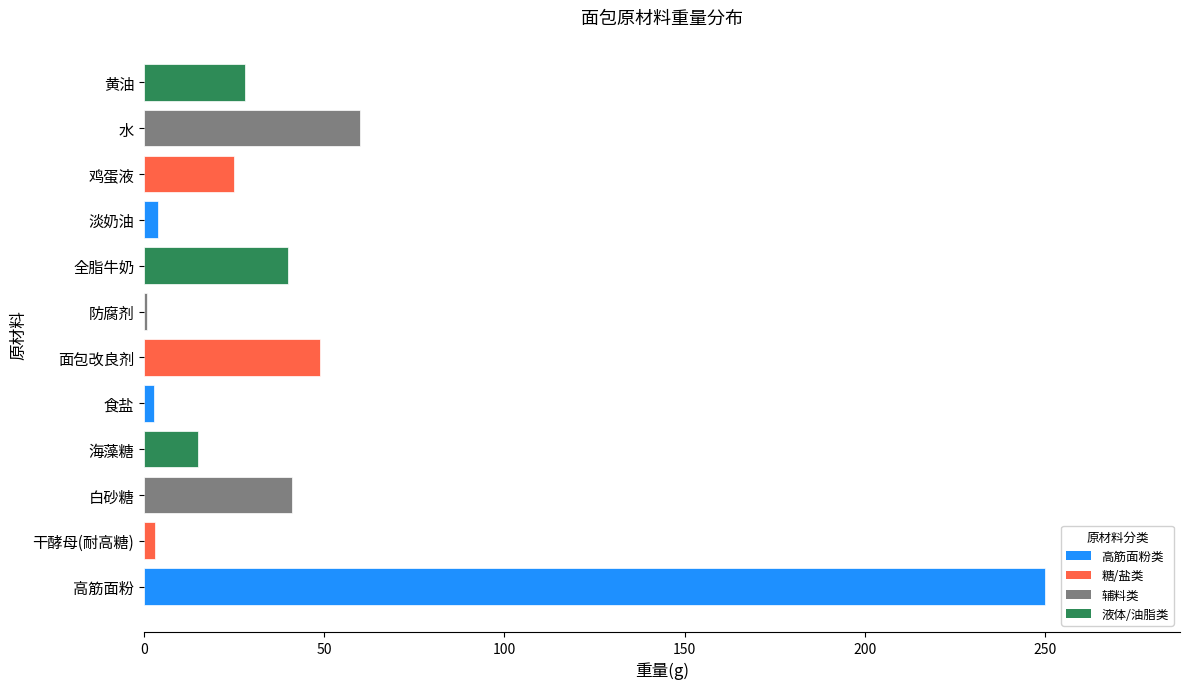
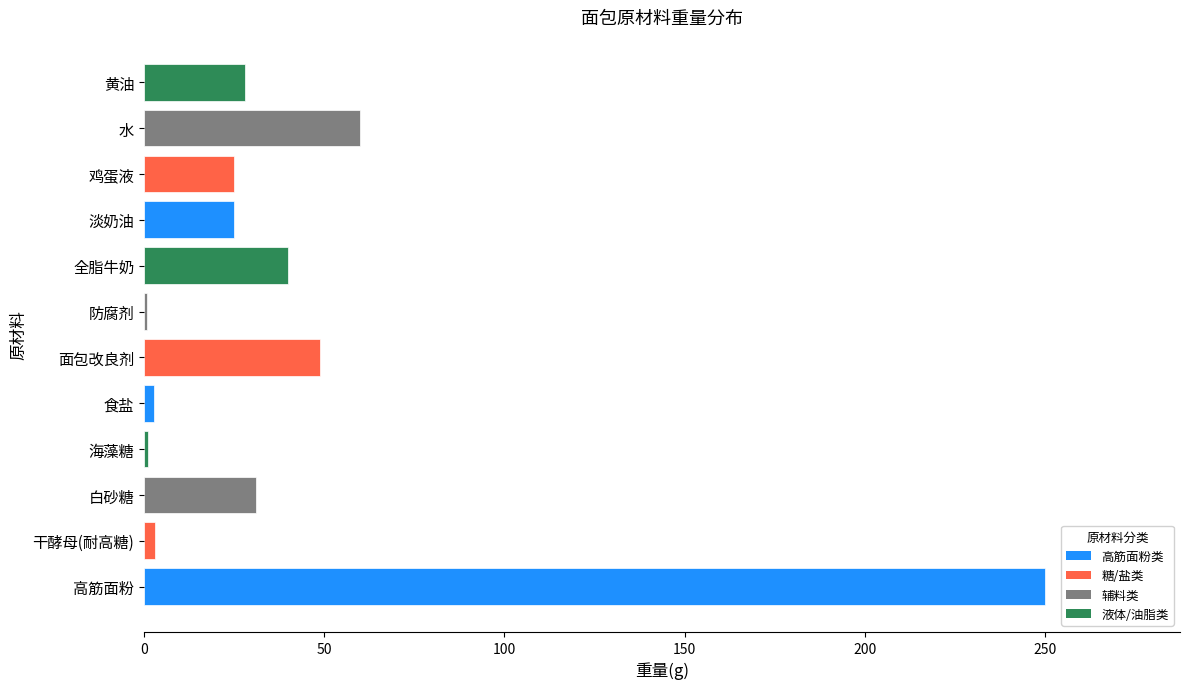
  {
    "黄油": 28,
    "水": 60,
    "鸡蛋液": 25,
-   "淡奶油": 4,
+   "淡奶油": 25,
    "全脂牛奶": 40,
    "防腐剂": 1,
    "面包改良剂": 49,
    "食盐": 3,
-   "海藻糖": 15,
-   "白砂糖": 41,
+   "海藻糖": 1,
+   "白砂糖": 31,
    "干酵母(耐高糖)": 3,
    "高筋面粉": 250
  }
